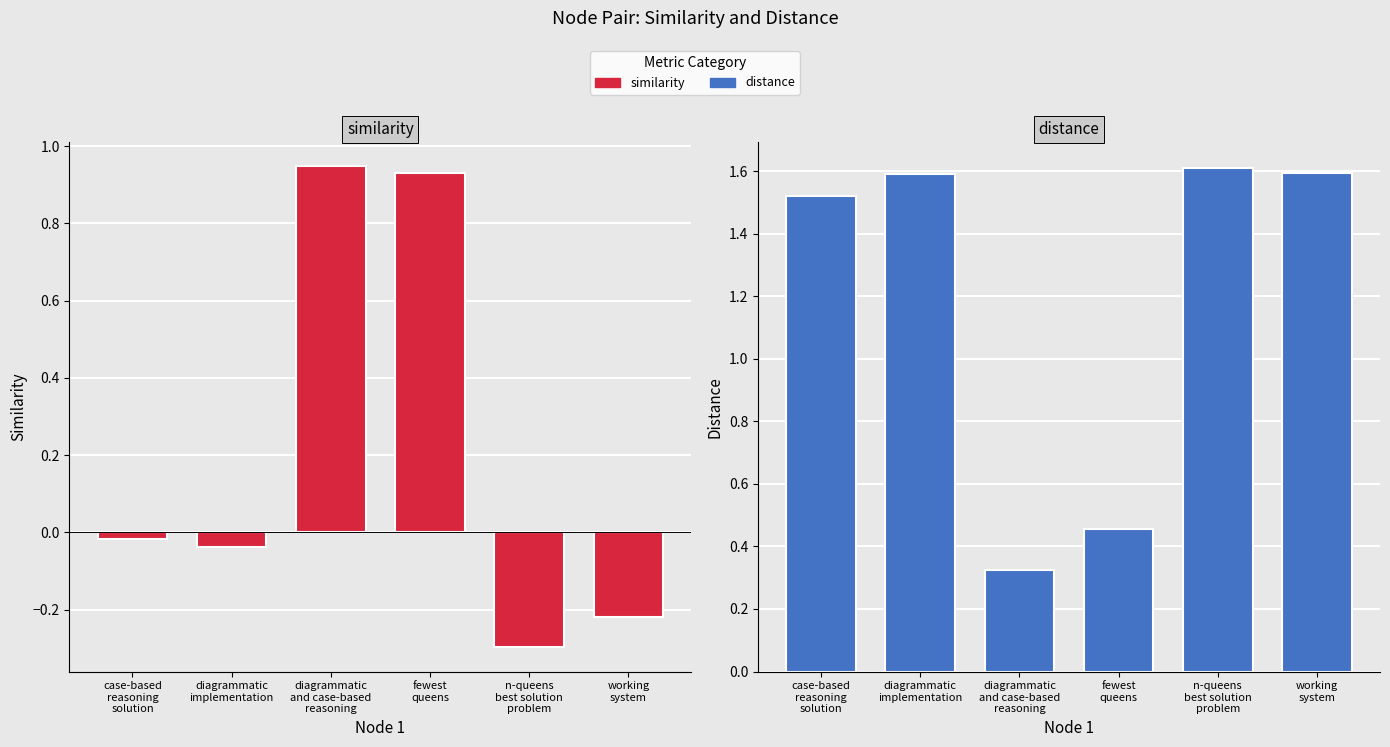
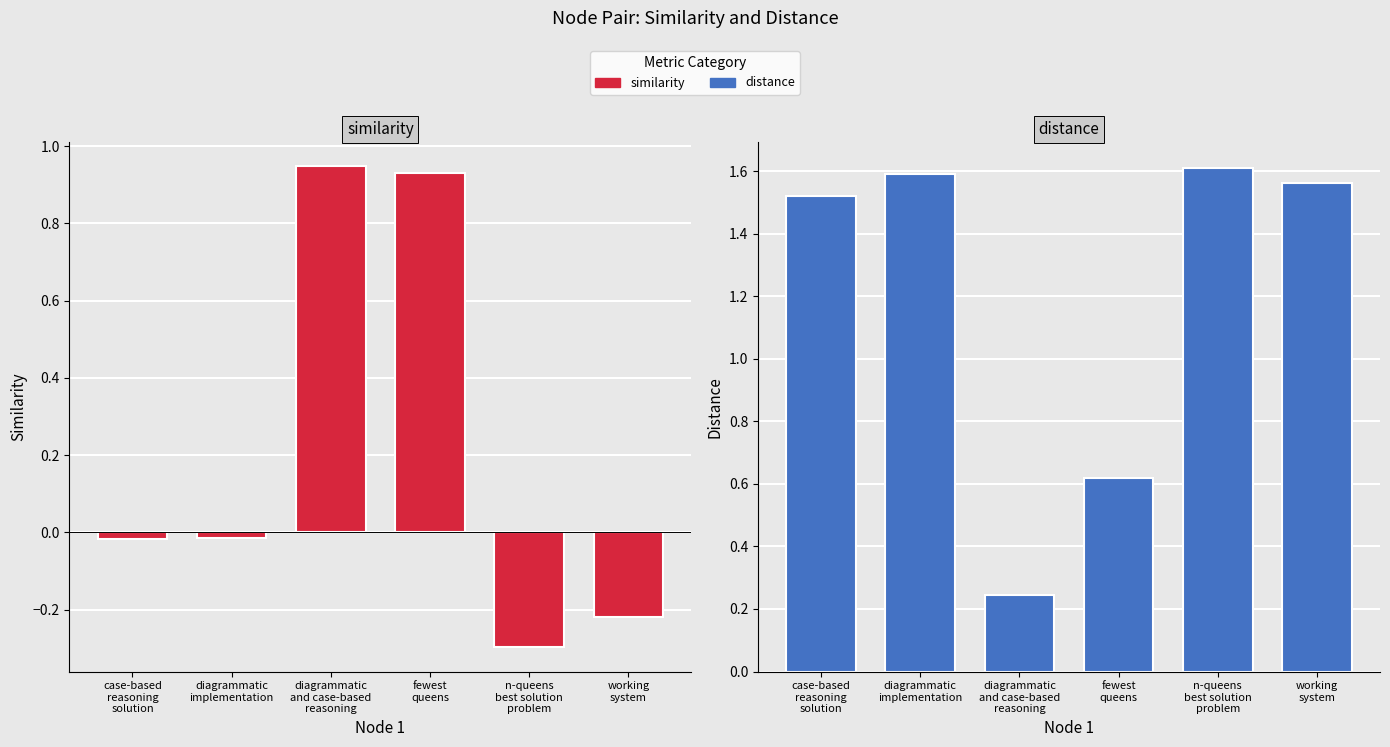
  {
    "similarity": {
      "case-based reasoning solution": -0.02,
-     "diagrammatic implementation": -0.04,
+     "diagrammatic implementation": -0.01,
      "diagrammatic and case-based reasoning": 0.95,
      "fewest queens": 0.93,
      "n-queens best solution problem": -0.30,
      "working system": -0.22
    },
    "distance": {
      "case-based reasoning solution": 1.52,
      "diagrammatic implementation": 1.59,
-     "diagrammatic and case-based reasoning": 0.32,
-     "fewest queens": 0.46,
+     "diagrammatic and case-based reasoning": 0.25,
+     "fewest queens": 0.62,
      "n-queens best solution problem": 1.61,
-     "working system": 1.59
+     "working system": 1.56
    }
  }
